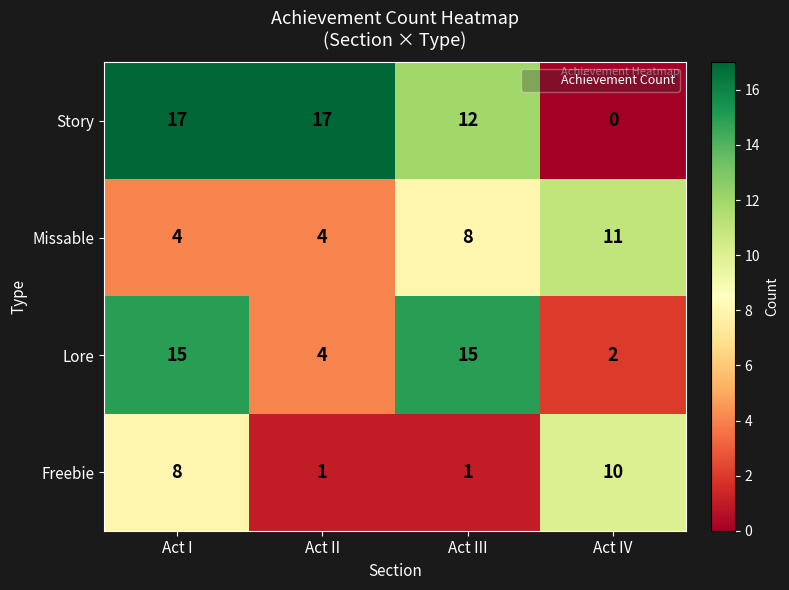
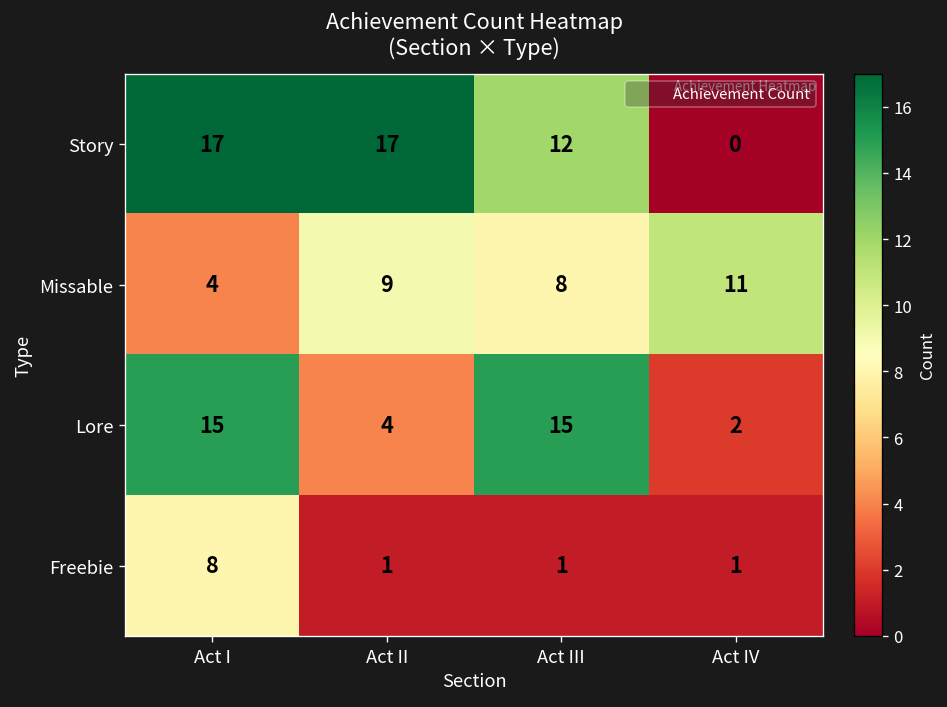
  {
    "Story": {
      "Act I": 17,
      "Act II": 17,
      "Act III": 12,
      "Act IV": 0
    },
    "Missable": {
      "Act I": 4,
-     "Act II": 4,
+     "Act II": 9,
      "Act III": 8,
      "Act IV": 11
    },
    "Lore": {
      "Act I": 15,
      "Act II": 4,
      "Act III": 15,
      "Act IV": 2
    },
    "Freebie": {
      "Act I": 8,
      "Act II": 1,
      "Act III": 1,
-     "Act IV": 10
+     "Act IV": 1
    }
  }
